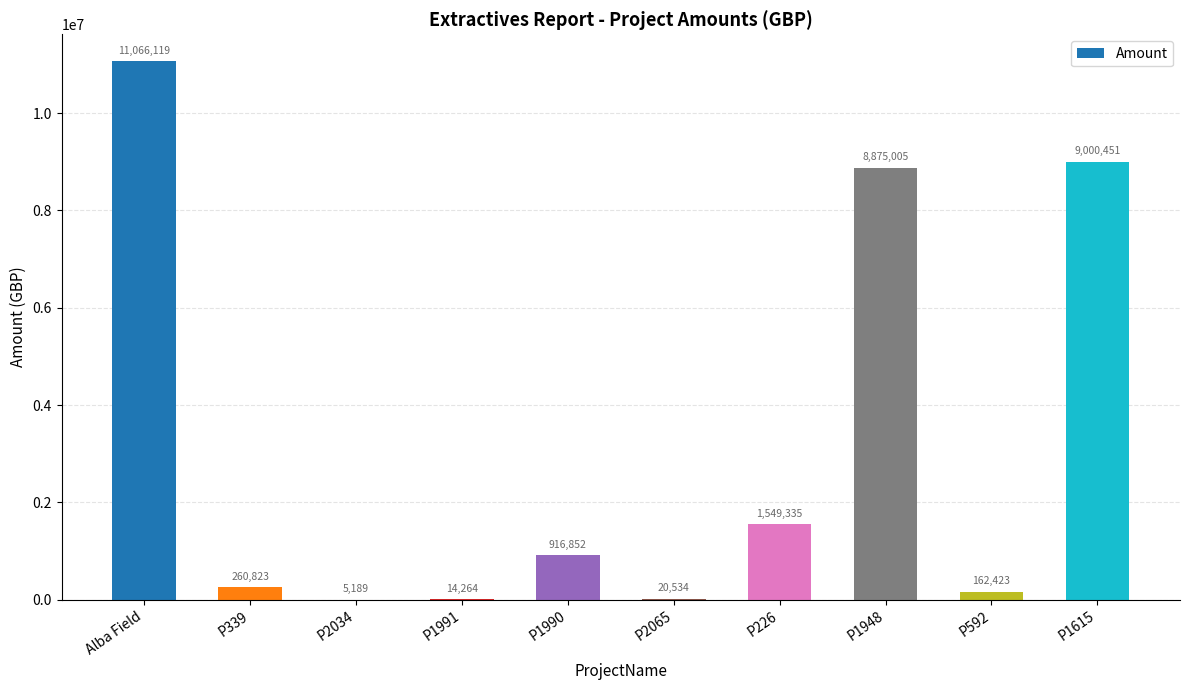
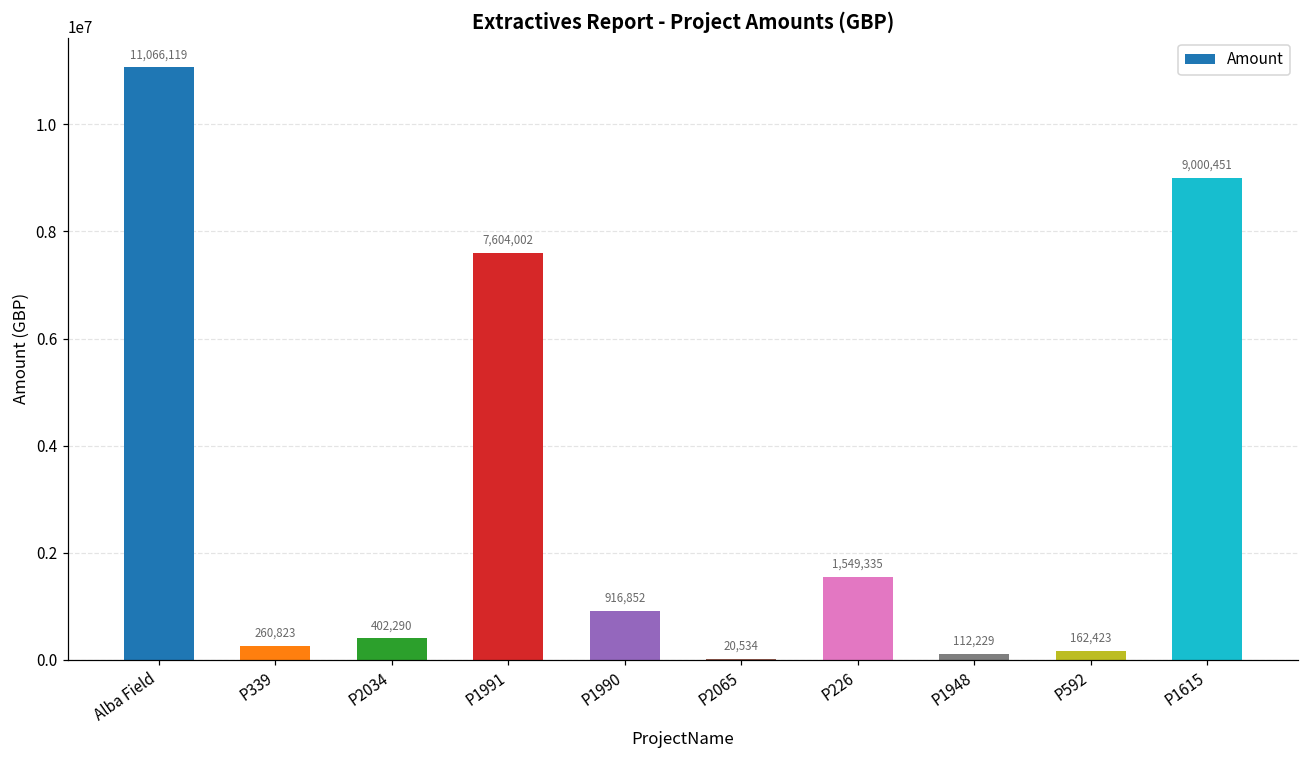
  {
    "Alba Field": "11,066,119",
    "P339": "260,823",
-   "P2034": "5,189",
-   "P1991": "14,264",
+   "P2034": "402,290",
+   "P1991": "7,604,002",
    "P1990": "916,852",
    "P2065": "20,534",
    "P226": "1,549,335",
-   "P1948": "8,875,005",
+   "P1948": "112,229",
    "P592": "162,423",
    "P1615": "9,000,451"
  }
